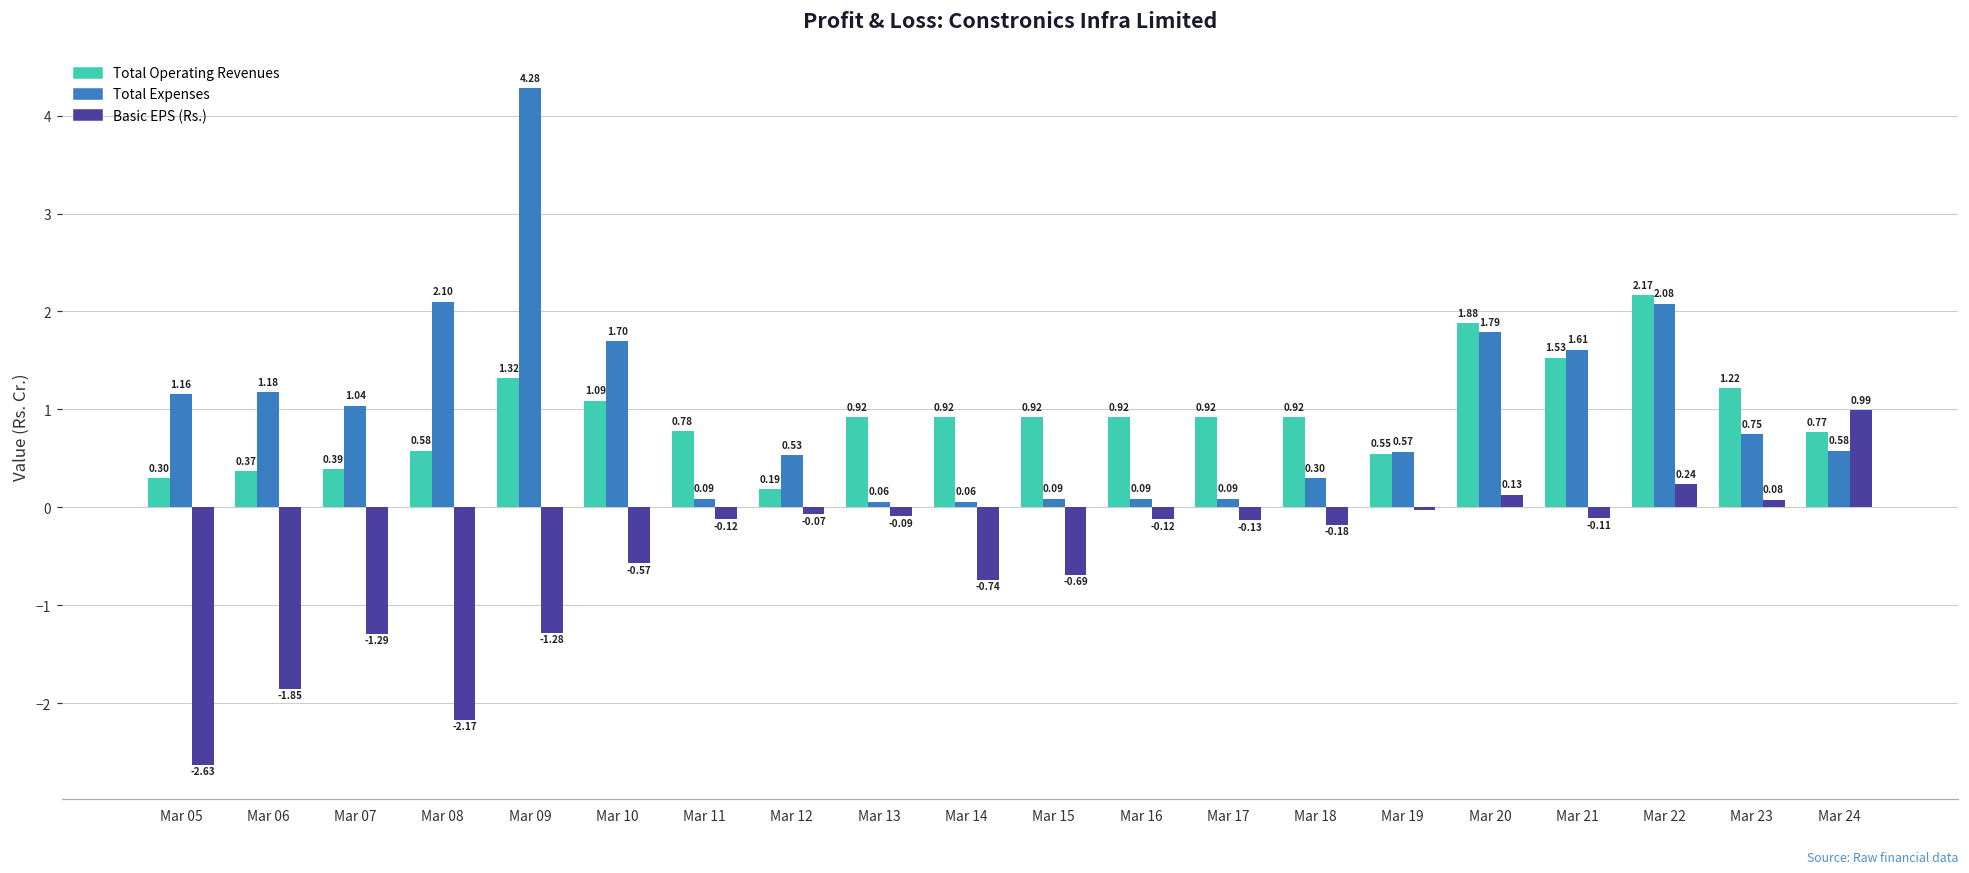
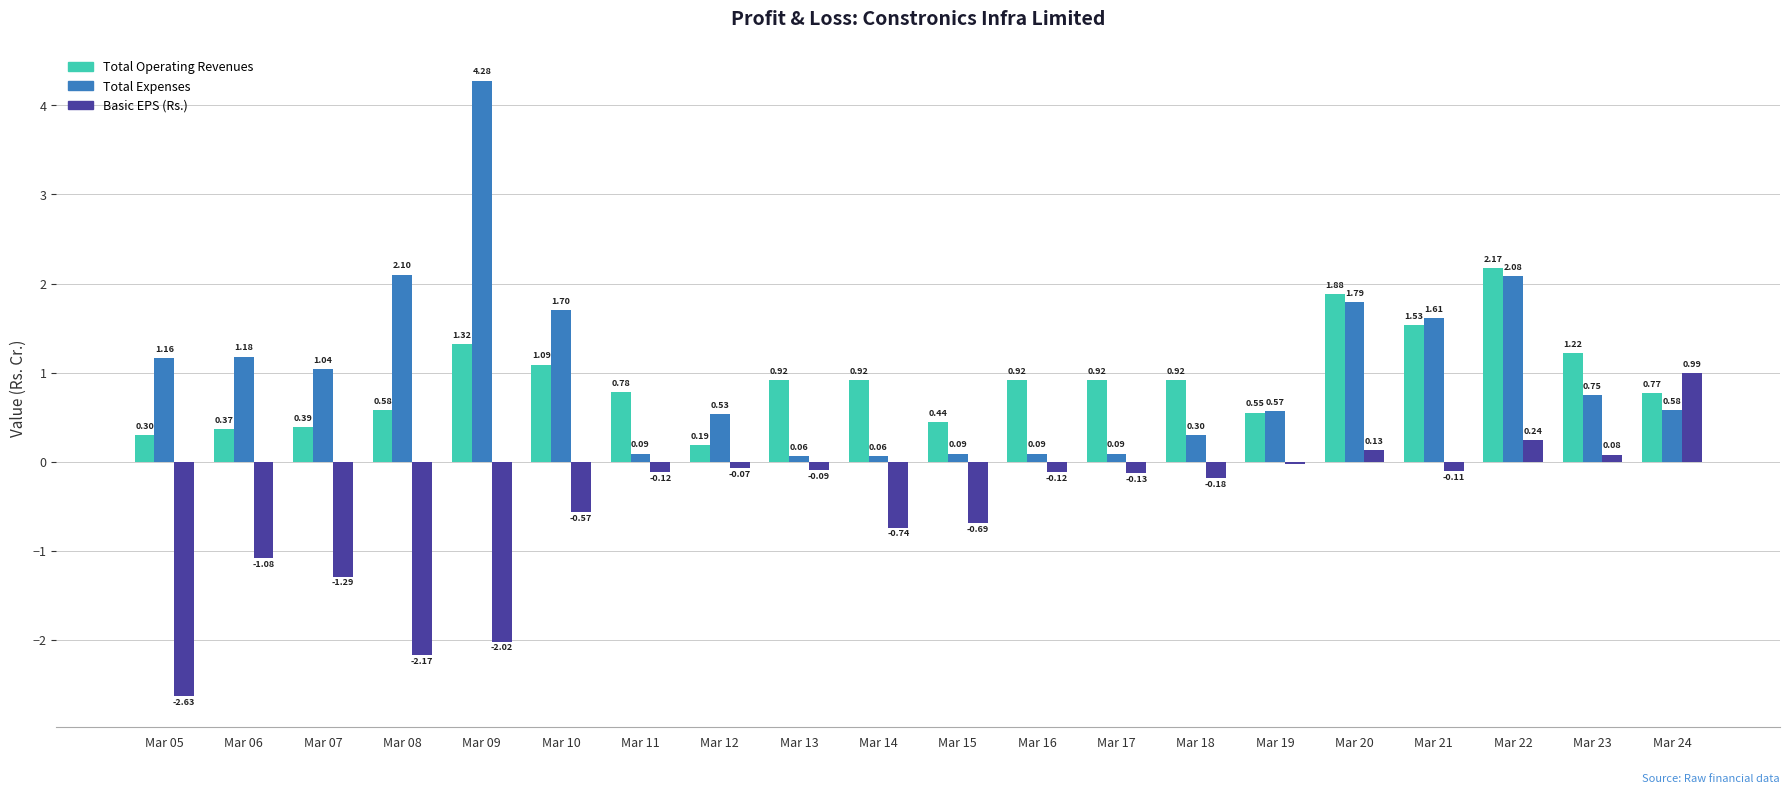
  {
    "Total Operating Revenues": {
      "Mar 05": 0.30,
      "Mar 06": 0.37,
      "Mar 07": 0.39,
      "Mar 08": 0.58,
      "Mar 09": 1.32,
      "Mar 10": 1.09,
      "Mar 11": 0.78,
      "Mar 12": 0.19,
      "Mar 13": 0.92,
      "Mar 14": 0.92,
-     "Mar 15": 0.92,
+     "Mar 15": 0.44,
      "Mar 16": 0.92,
      "Mar 17": 0.92,
      "Mar 18": 0.92,
      "Mar 19": 0.55,
      "Mar 20": 1.88,
      "Mar 21": 1.53,
      "Mar 22": 2.17,
      "Mar 23": 1.22,
      "Mar 24": 0.77
    },
    "Total Expenses": {
      "Mar 05": 1.16,
      "Mar 06": 1.18,
      "Mar 07": 1.04,
      "Mar 08": 2.10,
      "Mar 09": 4.28,
      "Mar 10": 1.70,
      "Mar 11": 0.09,
      "Mar 12": 0.53,
      "Mar 13": 0.06,
      "Mar 14": 0.06,
      "Mar 15": 0.09,
      "Mar 16": 0.09,
      "Mar 17": 0.09,
      "Mar 18": 0.30,
      "Mar 19": 0.57,
      "Mar 20": 1.79,
      "Mar 21": 1.61,
      "Mar 22": 2.08,
      "Mar 23": 0.75,
      "Mar 24": 0.58
    },
    "Basic EPS (Rs.)": {
      "Mar 05": -2.63,
-     "Mar 06": -1.85,
+     "Mar 06": -1.08,
      "Mar 07": -1.29,
      "Mar 08": -2.17,
-     "Mar 09": -1.28,
+     "Mar 09": -2.02,
      "Mar 10": -0.57,
      "Mar 11": -0.12,
      "Mar 12": -0.07,
      "Mar 13": -0.09,
      "Mar 14": -0.74,
      "Mar 15": -0.69,
      "Mar 16": -0.12,
      "Mar 17": -0.13,
      "Mar 18": -0.18,
      "Mar 20": 0.13,
      "Mar 21": -0.11,
      "Mar 22": 0.24,
      "Mar 23": 0.08,
      "Mar 24": 0.99
    }
  }
